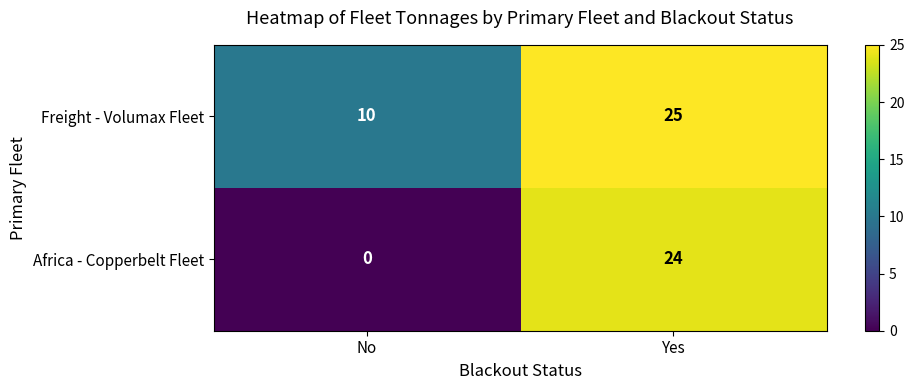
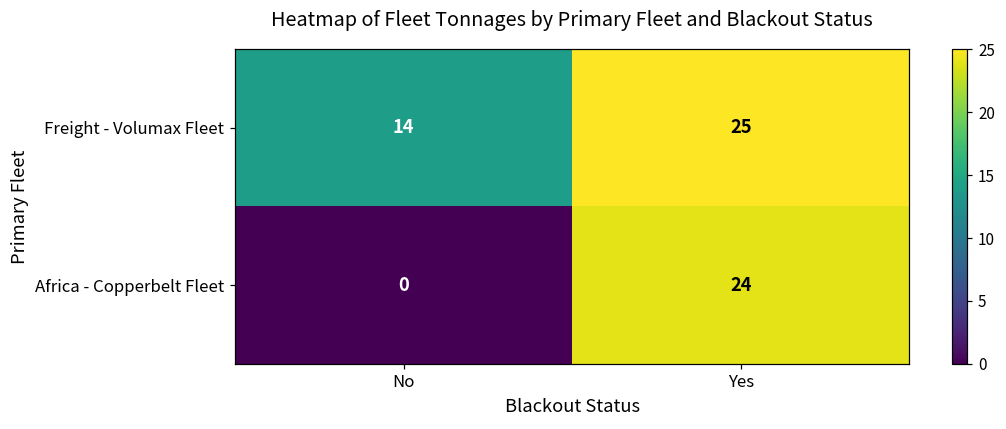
  {
    "Freight - Volumax Fleet": {
-     "No": 10,
+     "No": 14,
      "Yes": 25
    },
    "Africa - Copperbelt Fleet": {
      "No": 0,
      "Yes": 24
    }
  }
